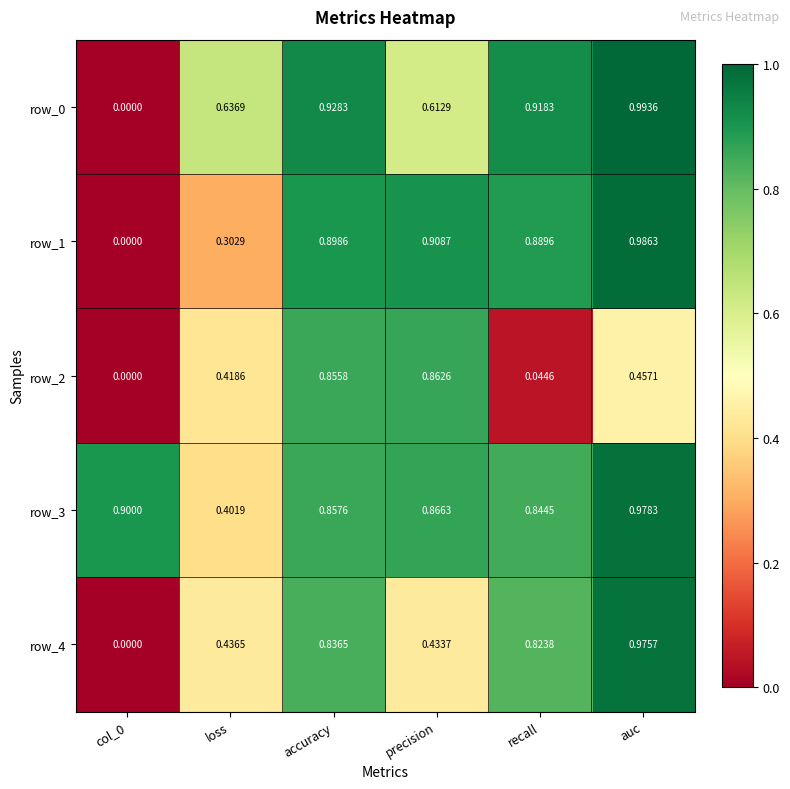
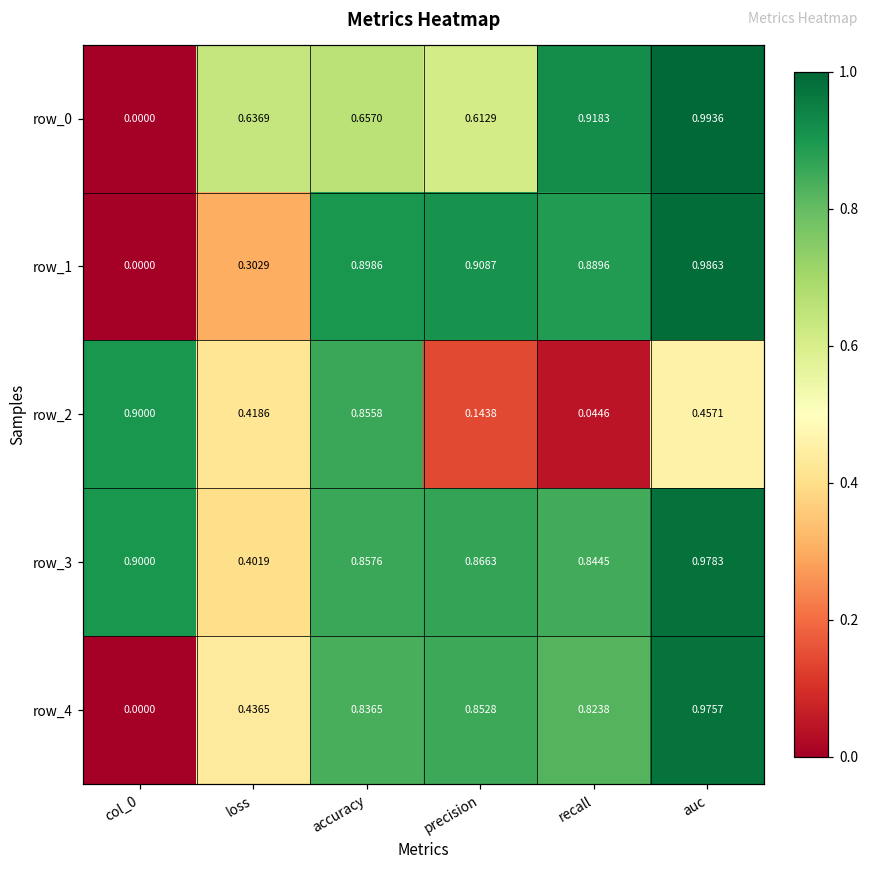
  {
    "row_0": {
      "col_0": 0.0000,
      "loss": 0.6369,
-     "accuracy": 0.9283,
+     "accuracy": 0.6570,
      "precision": 0.6129,
      "recall": 0.9183,
      "auc": 0.9936
    },
    "row_1": {
      "col_0": 0.0000,
      "loss": 0.3029,
      "accuracy": 0.8986,
      "precision": 0.9087,
      "recall": 0.8896,
      "auc": 0.9863
    },
    "row_2": {
-     "col_0": 0.0000,
+     "col_0": 0.9000,
      "loss": 0.4186,
      "accuracy": 0.8558,
-     "precision": 0.8626,
+     "precision": 0.1438,
      "recall": 0.0446,
      "auc": 0.4571
    },
    "row_3": {
      "col_0": 0.9000,
      "loss": 0.4019,
      "accuracy": 0.8576,
      "precision": 0.8663,
      "recall": 0.8445,
      "auc": 0.9783
    },
    "row_4": {
      "col_0": 0.0000,
      "loss": 0.4365,
      "accuracy": 0.8365,
-     "precision": 0.4337,
+     "precision": 0.8528,
      "recall": 0.8238,
      "auc": 0.9757
    }
  }
